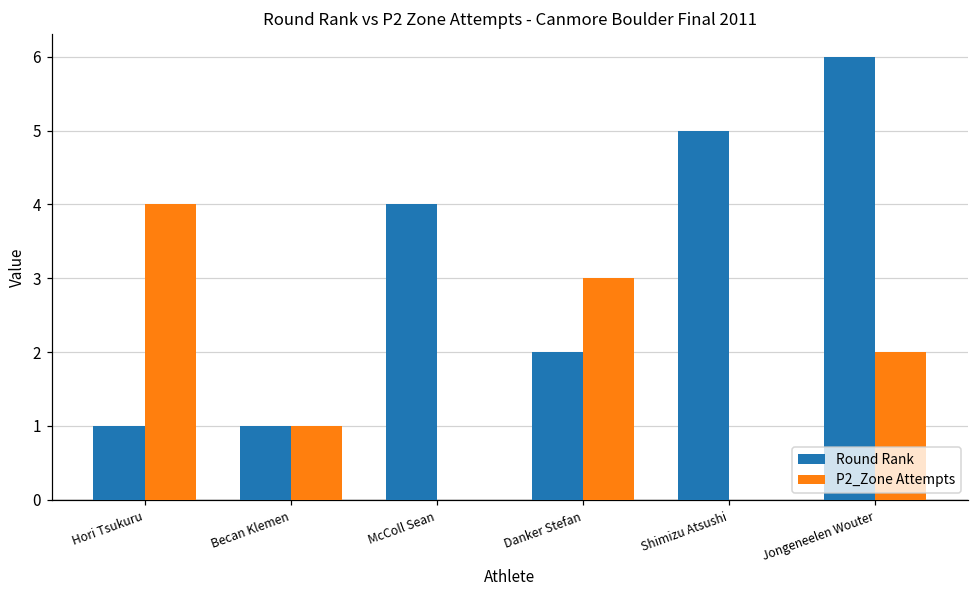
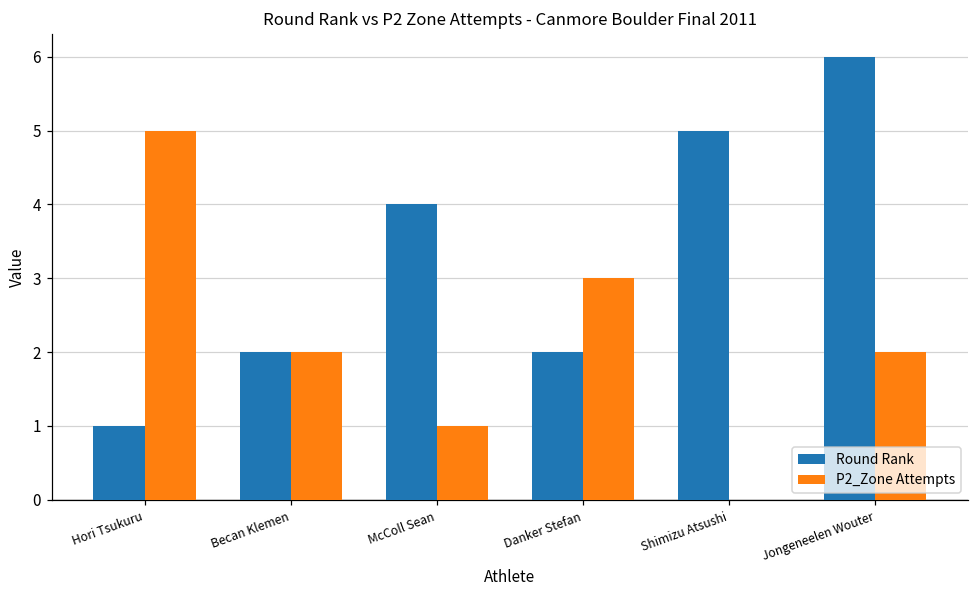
  {
    "Round Rank": {
      "Hori Tsukuru": 1,
-     "Becan Klemen": 1,
+     "Becan Klemen": 2,
      "McColl Sean": 4,
      "Danker Stefan": 2,
      "Shimizu Atsushi": 5,
      "Jongeneelen Wouter": 6
    },
    "P2_Zone Attempts": {
-     "Hori Tsukuru": 4,
-     "Becan Klemen": 1,
-     "McColl Sean": 0,
+     "Hori Tsukuru": 5,
+     "Becan Klemen": 2,
+     "McColl Sean": 1,
      "Danker Stefan": 3,
      "Shimizu Atsushi": 0,
      "Jongeneelen Wouter": 2
    }
  }
